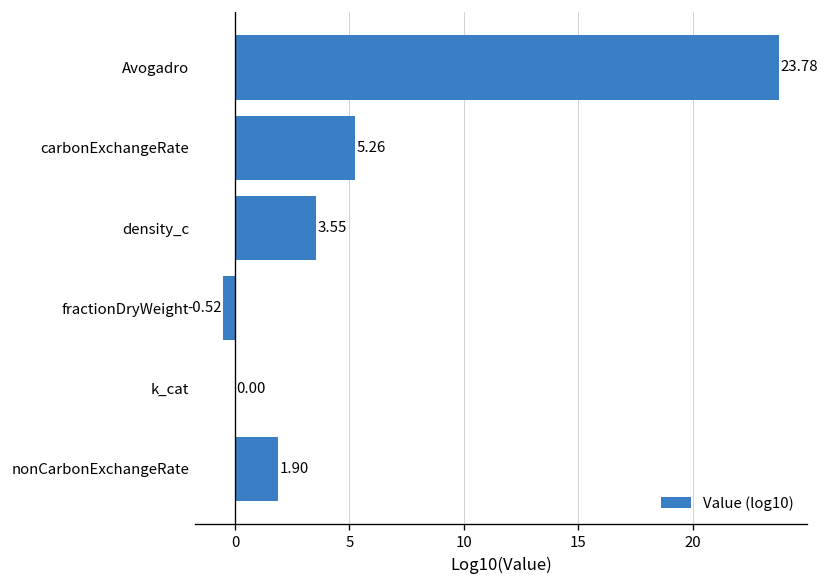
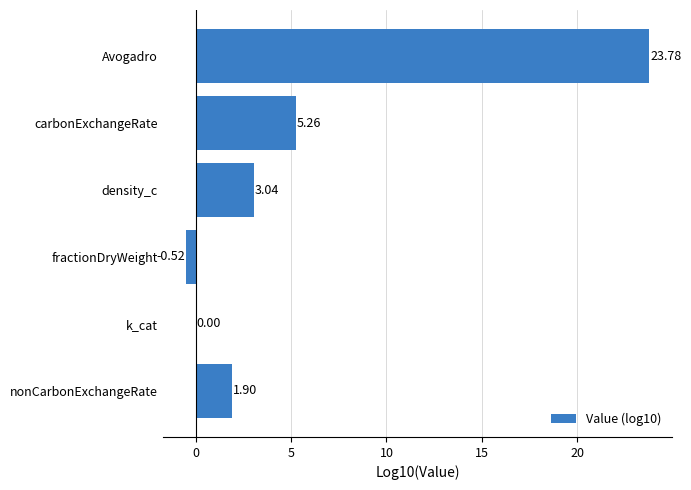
  {
    "Avogadro": 23.78,
    "carbonExchangeRate": 5.26,
-   "density_c": 3.55,
+   "density_c": 3.04,
    "fractionDryWeight": -0.52,
    "k_cat": 0.00,
    "nonCarbonExchangeRate": 1.90
  }
